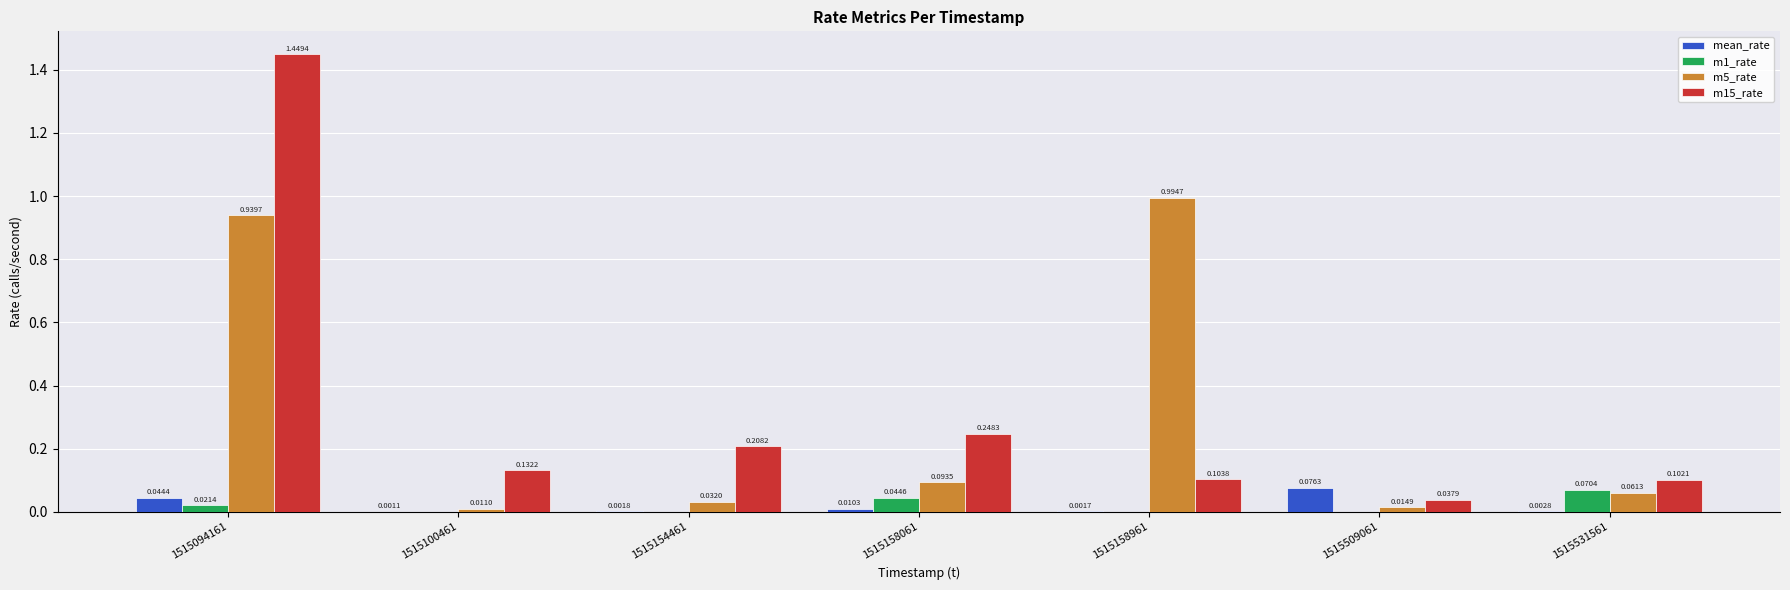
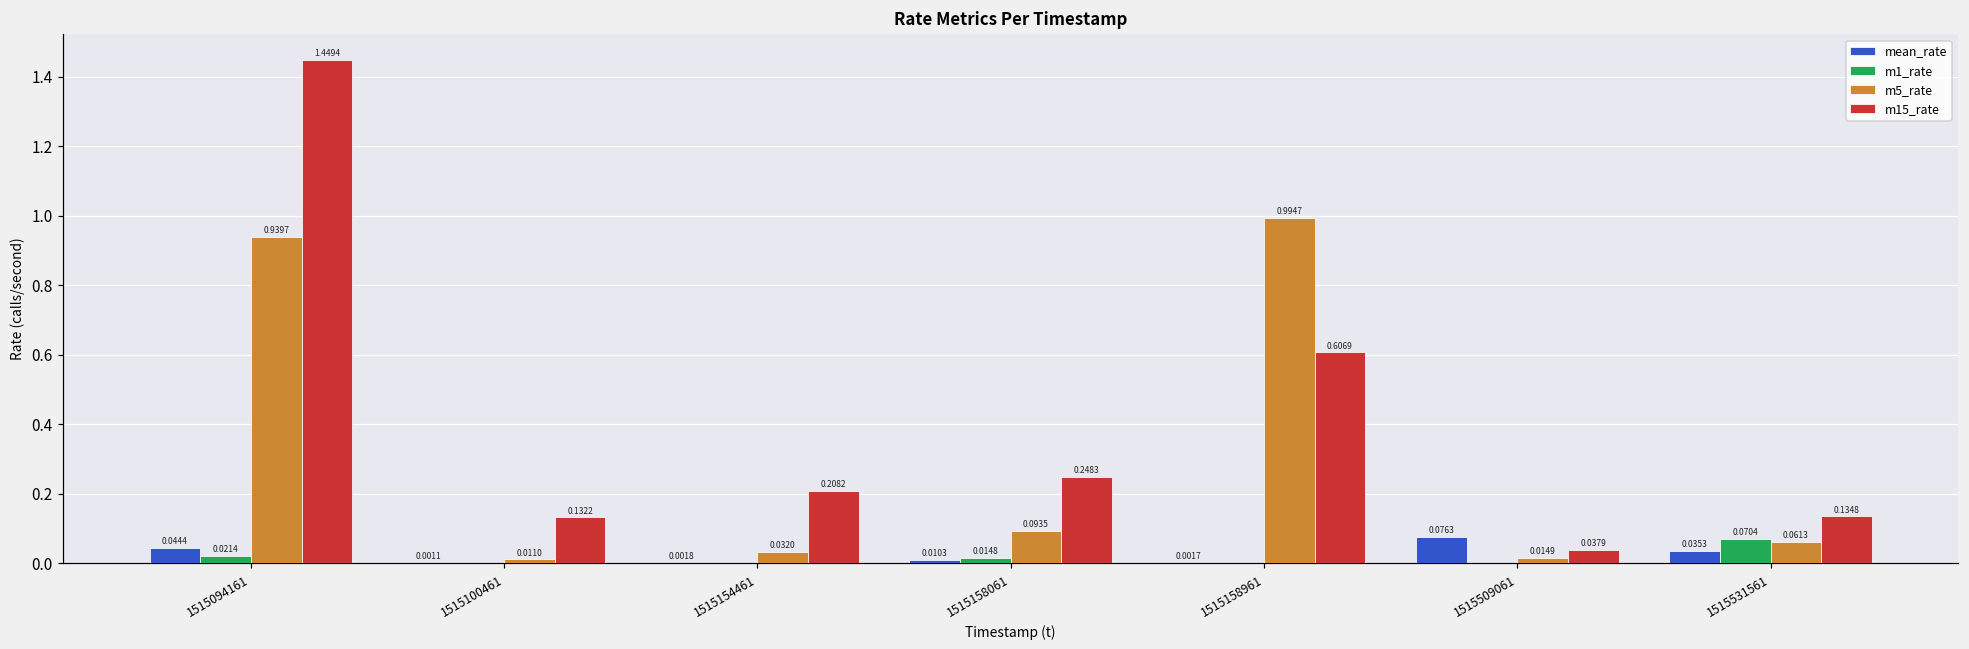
  {
    "mean_rate": {
      "1515094161": 0.0444,
      "1515100461": 0.0011,
      "1515154461": 0.0018,
      "1515158061": 0.0103,
      "1515158961": 0.0017,
      "1515509061": 0.0763,
-     "1515531561": 0.0028
+     "1515531561": 0.0353
    },
    "m1_rate": {
      "1515094161": 0.0214,
-     "1515158061": 0.0446,
+     "1515158061": 0.0148,
      "1515531561": 0.0704
    },
    "m5_rate": {
      "1515094161": 0.9397,
      "1515100461": 0.0110,
      "1515154461": 0.0320,
      "1515158061": 0.0935,
      "1515158961": 0.9947,
      "1515509061": 0.0149,
      "1515531561": 0.0613
    },
    "m15_rate": {
      "1515094161": 1.4494,
      "1515100461": 0.1322,
      "1515154461": 0.2082,
      "1515158061": 0.2483,
-     "1515158961": 0.1038,
+     "1515158961": 0.6069,
      "1515509061": 0.0379,
-     "1515531561": 0.1021
+     "1515531561": 0.1348
    }
  }
